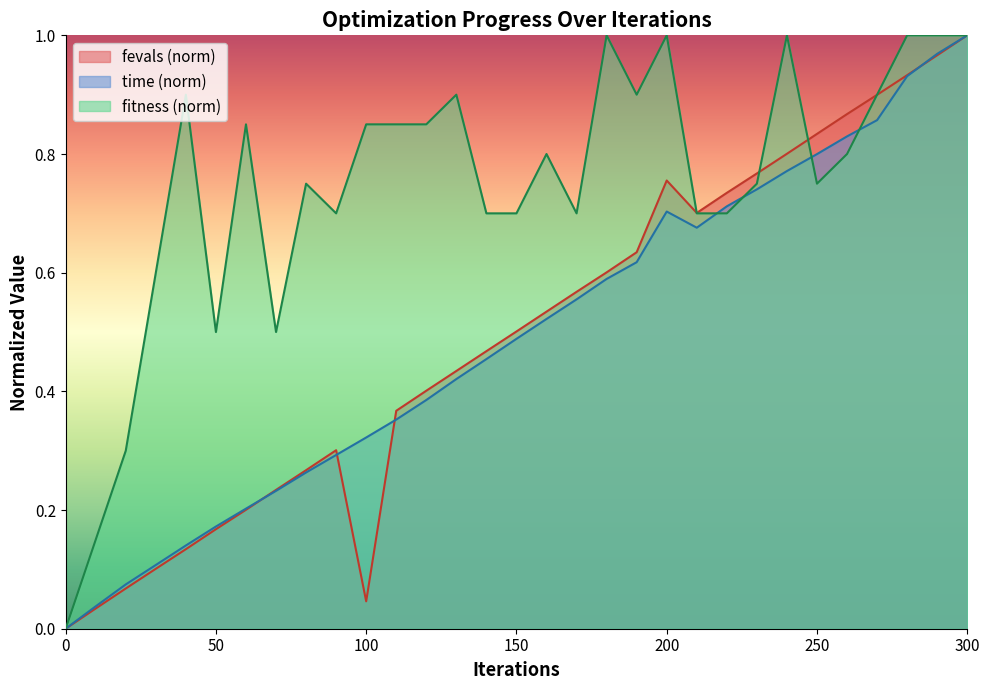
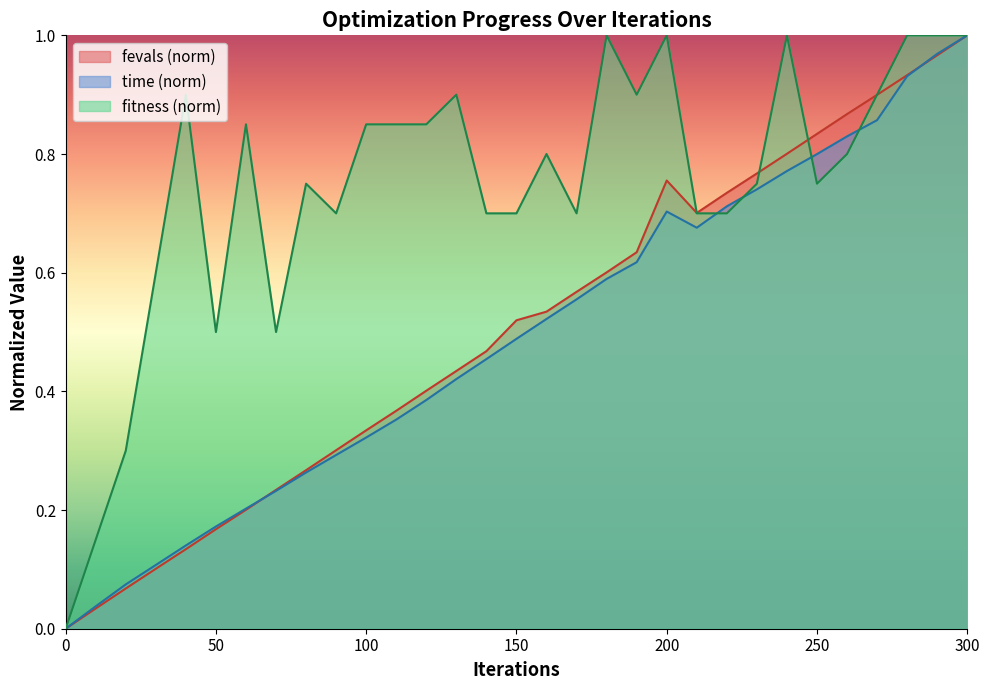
  {
    "fevals (norm)": {
      "50": 0.17,
-     "100": 0.05,
-     "150": 0.50,
+     "100": 0.33,
+     "150": 0.52,
      "200": 0.76,
      "250": 0.83
    },
    "time (norm)": {
      "50": 0.17,
      "100": 0.32,
      "150": 0.49,
      "200": 0.70,
      "250": 0.80
    },
    "fitness (norm)": {
      "50": 0.50,
      "100": 0.85,
      "150": 0.70,
      "200": 1.00,
      "250": 0.75
    }
  }
